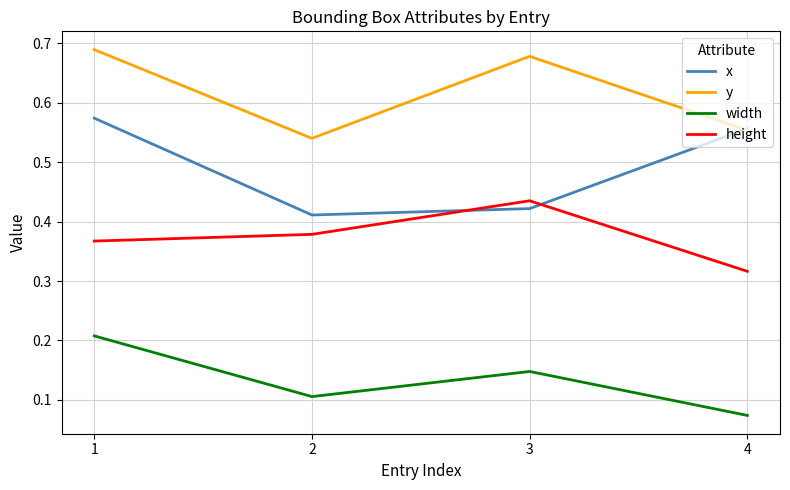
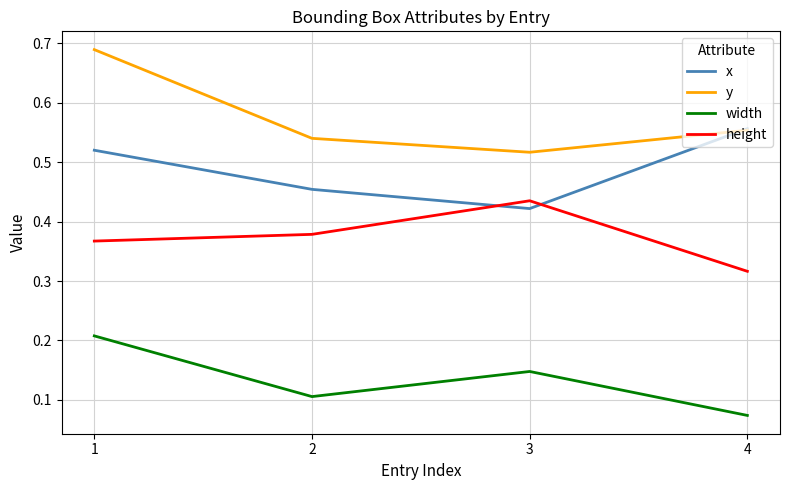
  {
    "x": {
-     "1": 0.57,
-     "2": 0.41,
+     "1": 0.52,
+     "2": 0.45,
      "3": 0.42
    },
    "y": {
      "1": 0.69,
      "2": 0.54,
-     "3": 0.68
+     "3": 0.52
    },
    "width": {
      "1": 0.21,
      "2": 0.11,
      "3": 0.15,
      "4": 0.07
    },
    "height": {
      "1": 0.37,
      "2": 0.38,
      "3": 0.44,
      "4": 0.32
    }
  }
